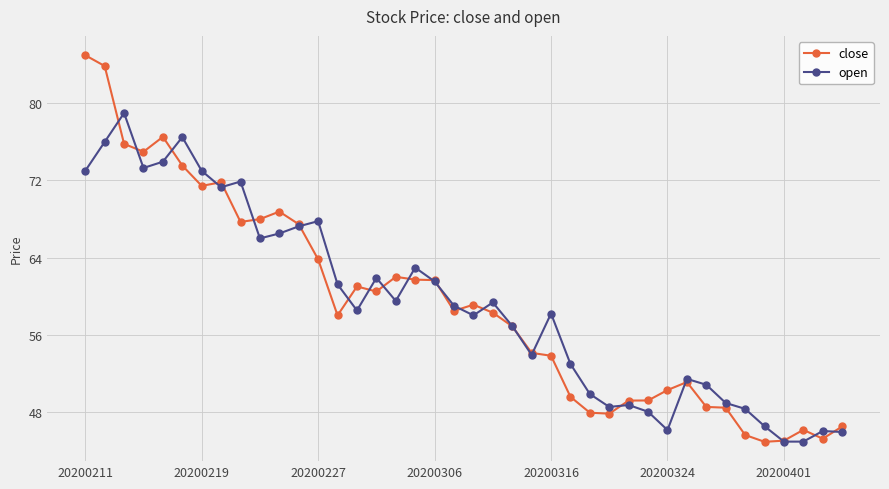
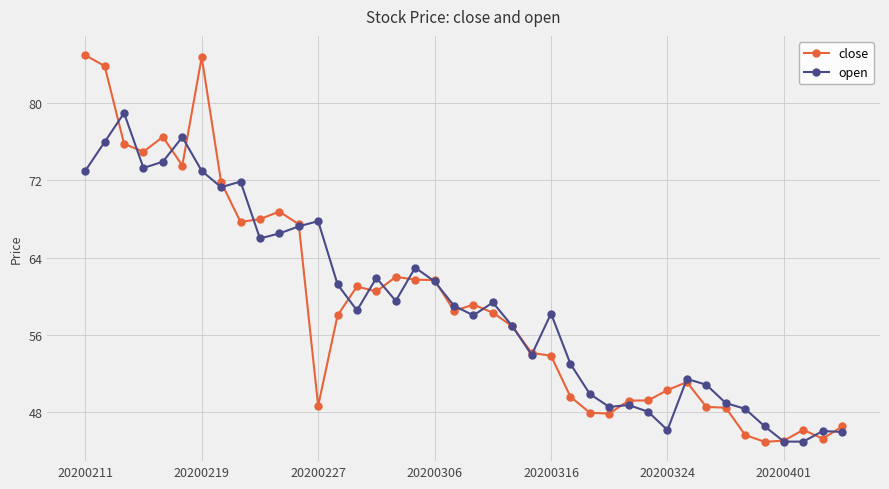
  {
    "close": {
      "20200211": 85,
-     "20200219": 71,
-     "20200227": 64,
+     "20200219": 85,
+     "20200227": 49,
      "20200316": 54,
      "20200324": 50
    },
    "open": {
      "20200211": 73,
      "20200219": 73,
      "20200227": 68,
      "20200316": 58,
      "20200324": 46
    }
  }
